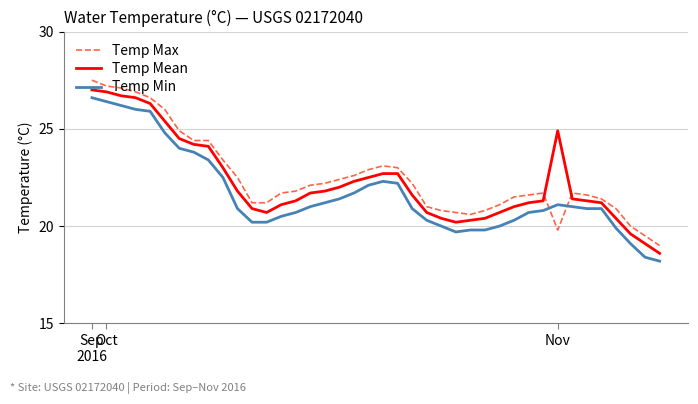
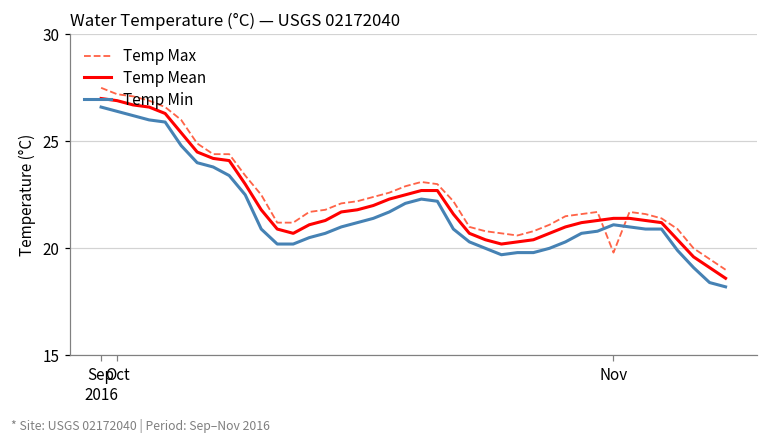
  {
    "Temp Max": {
      "Nov": 19.8
    },
    "Temp Mean": {
-     "Nov": 24.9
+     "Nov": 21.4
    },
    "Temp Min": {
      "Nov": 21.1
    }
  }
